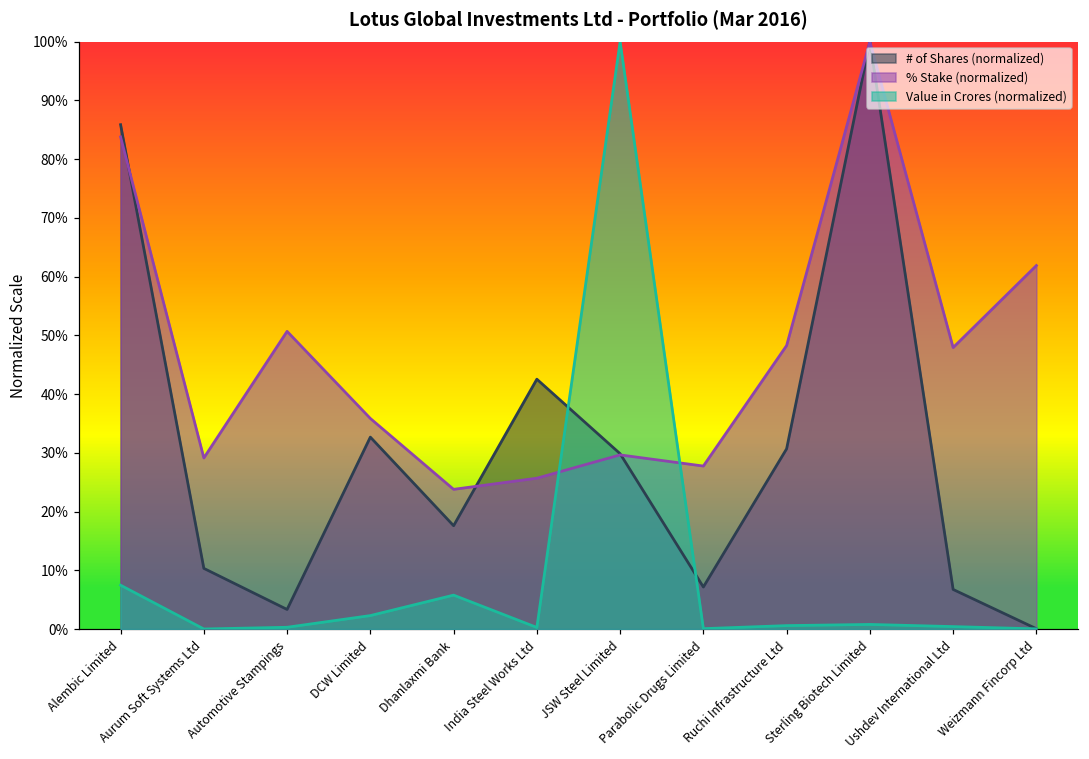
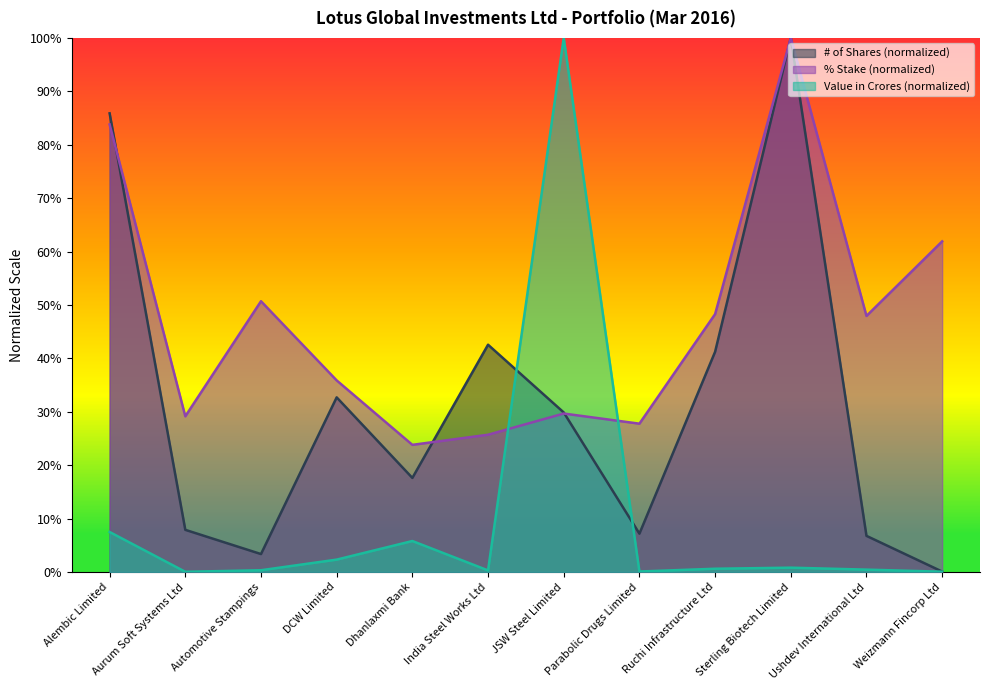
  {
    "# of Shares (normalized)": {
      "Alembic Limited": "86%",
-     "Aurum Soft Systems Ltd": "10%",
+     "Aurum Soft Systems Ltd": "8%",
      "Automotive Stampings": "3%",
      "DCW Limited": "33%",
      "Dhanlaxmi Bank": "18%",
      "India Steel Works Ltd": "43%",
      "Parabolic Drugs Limited": "7%",
-     "Ruchi Infrastructure Ltd": "31%",
+     "Ruchi Infrastructure Ltd": "41%",
      "Ushdev International Ltd": "7%"
    },
    "% Stake (normalized)": {
      "Alembic Limited": "84%",
      "Aurum Soft Systems Ltd": "29%",
      "Automotive Stampings": "51%",
      "DCW Limited": "36%",
      "Dhanlaxmi Bank": "24%",
      "India Steel Works Ltd": "26%",
      "Parabolic Drugs Limited": "28%",
      "Ruchi Infrastructure Ltd": "48%",
      "Ushdev International Ltd": "48%",
      "Weizmann Fincorp Ltd": "62%"
    },
    "Value in Crores (normalized)": {
      "Alembic Limited": "7%",
      "Aurum Soft Systems Ltd": "0%",
      "Automotive Stampings": "0%",
      "DCW Limited": "2%",
      "Dhanlaxmi Bank": "6%",
      "India Steel Works Ltd": "0%",
      "JSW Steel Limited": "100%",
      "Parabolic Drugs Limited": "0%",
      "Ruchi Infrastructure Ltd": "1%",
      "Sterling Biotech Limited": "1%",
      "Ushdev International Ltd": "0%"
    }
  }
